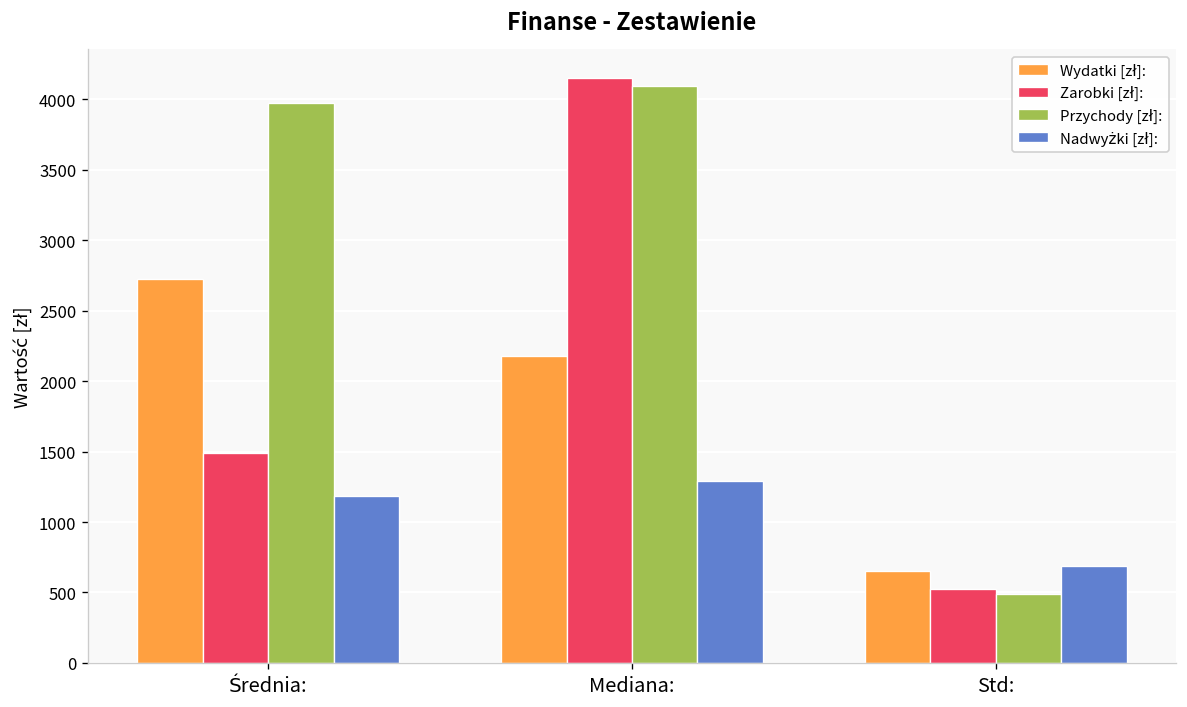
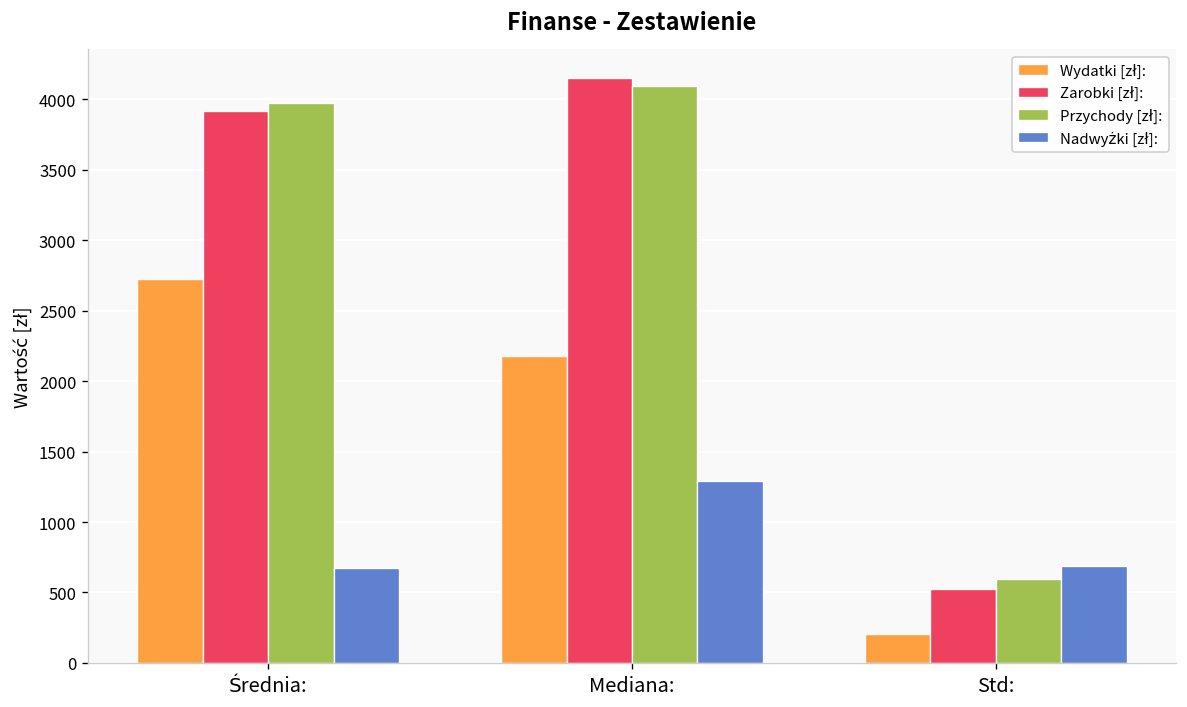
  {
    "Wydatki [zł]:": {
      "Średnia:": 2720,
      "Mediana:": 2180,
-     "Std:": 650
+     "Std:": 210
    },
    "Zarobki [zł]:": {
-     "Średnia:": 1490,
+     "Średnia:": 3920,
      "Mediana:": 4150,
      "Std:": 530
    },
    "Przychody [zł]:": {
      "Średnia:": 3970,
      "Mediana:": 4100,
-     "Std:": 490
+     "Std:": 590
    },
    "Nadwyżki [zł]:": {
-     "Średnia:": 1180,
+     "Średnia:": 670,
      "Mediana:": 1290,
      "Std:": 690
    }
  }
